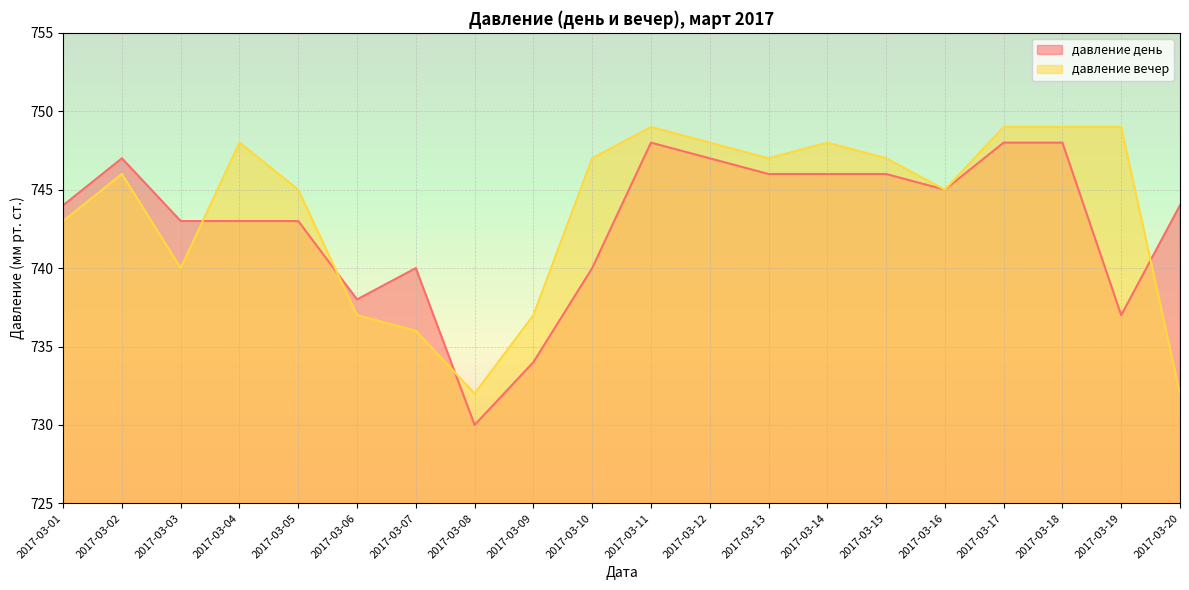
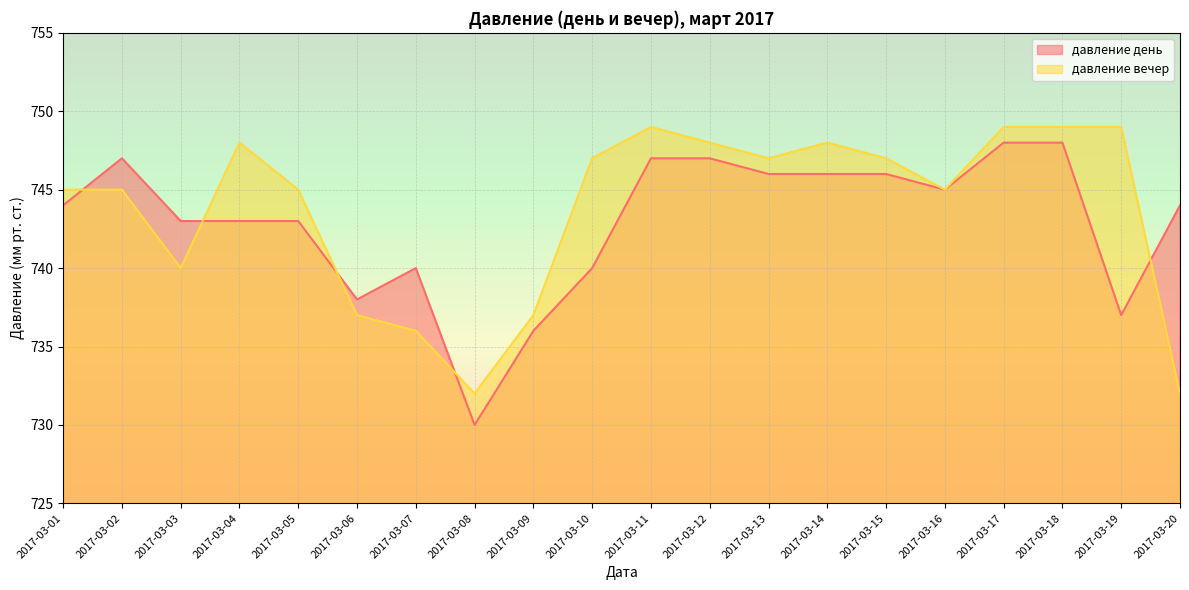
  {
    "давление день": {
      "2017-03-01": 744,
      "2017-03-02": 747,
      "2017-03-03": 743,
      "2017-03-04": 743,
      "2017-03-05": 743,
      "2017-03-06": 738,
      "2017-03-07": 740,
      "2017-03-08": 730,
-     "2017-03-09": 734,
+     "2017-03-09": 736,
      "2017-03-10": 740,
-     "2017-03-11": 748,
+     "2017-03-11": 747,
      "2017-03-12": 747,
      "2017-03-13": 746,
      "2017-03-14": 746,
      "2017-03-15": 746,
      "2017-03-17": 748,
      "2017-03-18": 748,
      "2017-03-19": 737,
      "2017-03-20": 744
    },
    "давление вечер": {
-     "2017-03-01": 743,
-     "2017-03-02": 746,
+     "2017-03-01": 745,
+     "2017-03-02": 745,
      "2017-03-03": 740,
      "2017-03-04": 748,
      "2017-03-05": 745,
      "2017-03-06": 737,
      "2017-03-07": 736,
      "2017-03-08": 732,
      "2017-03-09": 737,
      "2017-03-10": 747,
      "2017-03-11": 749,
      "2017-03-12": 748,
      "2017-03-13": 747,
      "2017-03-14": 748,
      "2017-03-15": 747,
      "2017-03-17": 749,
      "2017-03-18": 749,
      "2017-03-19": 749,
      "2017-03-20": 732
    }
  }
